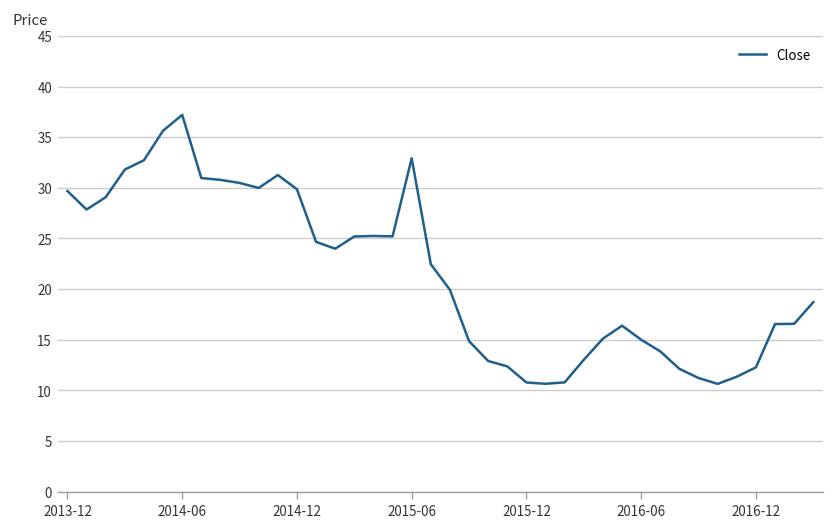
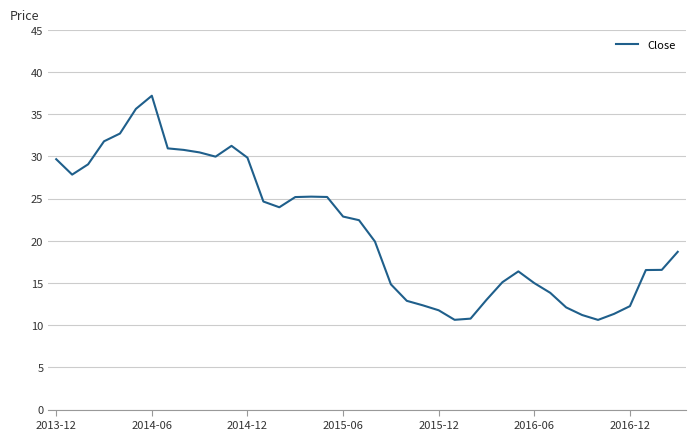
  {
    "2013-12": 30,
    "2014-06": 37,
    "2014-12": 30,
-   "2015-06": 33,
-   "2015-12": 11,
+   "2015-06": 23,
+   "2015-12": 12,
    "2016-06": 15,
    "2016-12": 12
  }
